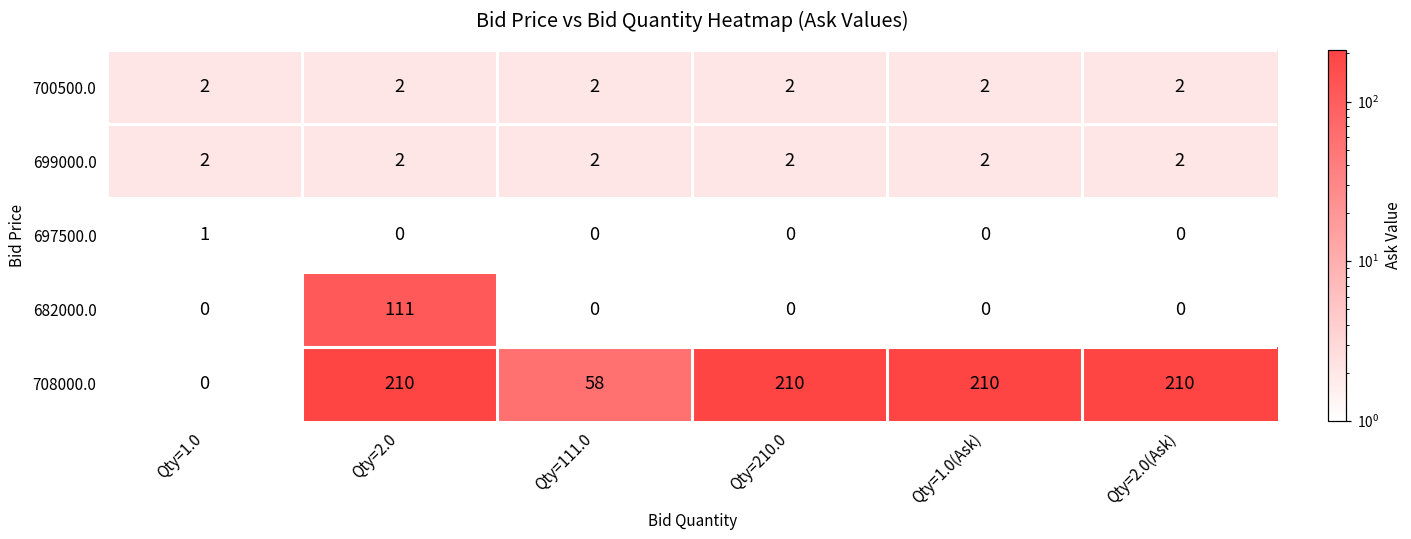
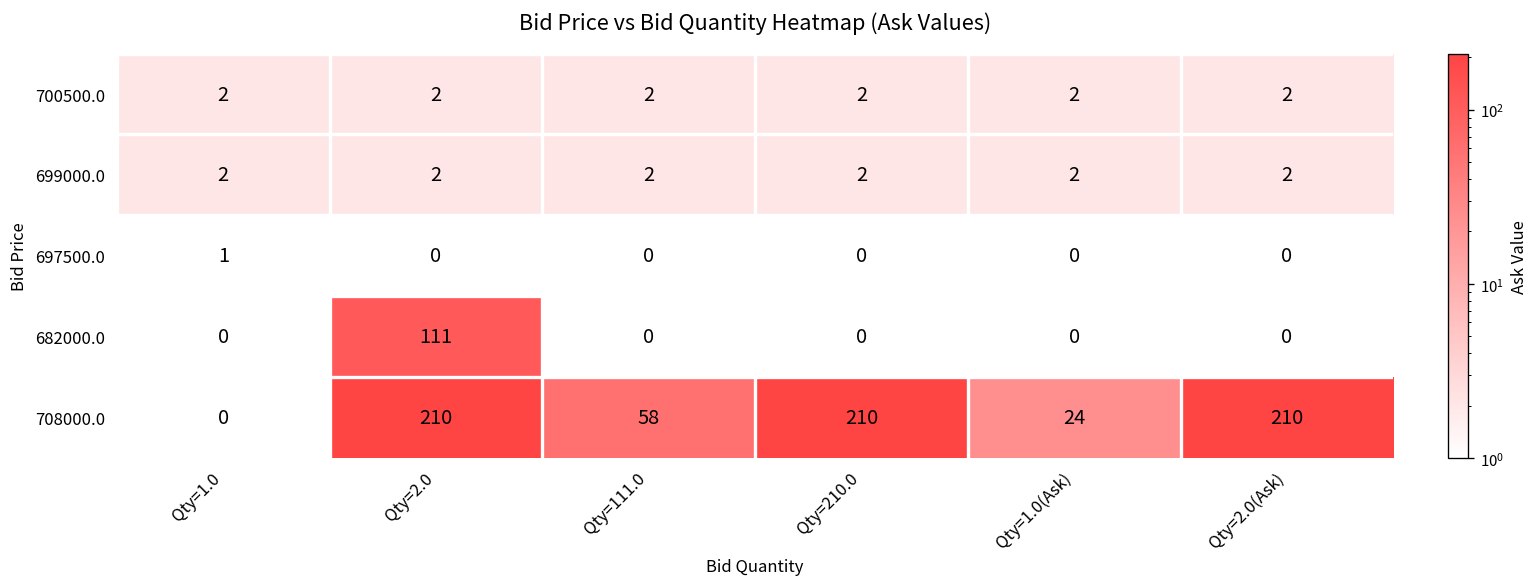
  {
    "700500.0": {
      "Qty=1.0": 2,
      "Qty=2.0": 2,
      "Qty=111.0": 2,
      "Qty=210.0": 2,
      "Qty=1.0(Ask)": 2,
      "Qty=2.0(Ask)": 2
    },
    "699000.0": {
      "Qty=1.0": 2,
      "Qty=2.0": 2,
      "Qty=111.0": 2,
      "Qty=210.0": 2,
      "Qty=1.0(Ask)": 2,
      "Qty=2.0(Ask)": 2
    },
    "697500.0": {
      "Qty=1.0": 1
    },
    "682000.0": {
      "Qty=2.0": 111
    },
    "708000.0": {
      "Qty=2.0": 210,
      "Qty=111.0": 58,
      "Qty=210.0": 210,
-     "Qty=1.0(Ask)": 210,
+     "Qty=1.0(Ask)": 24,
      "Qty=2.0(Ask)": 210
    }
  }
